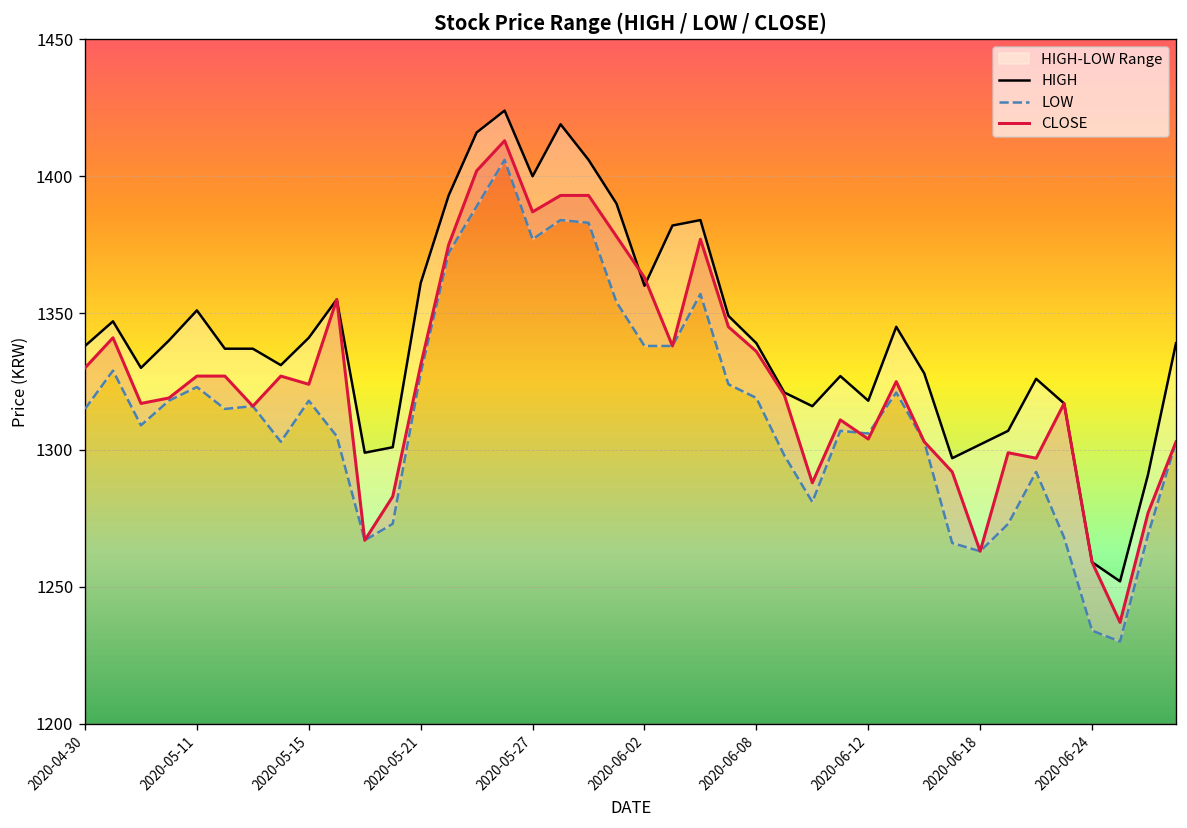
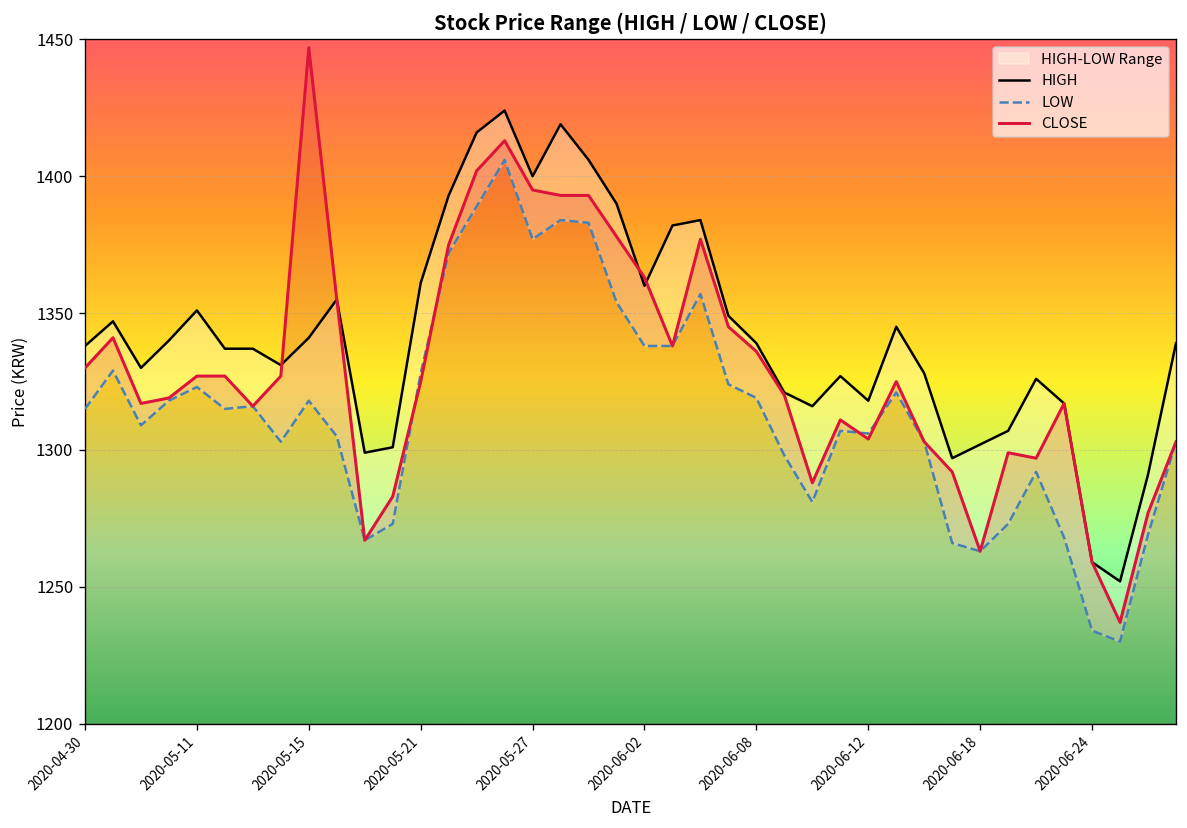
  {
    "CLOSE": {
      "2020-04-30": 1330,
      "2020-05-11": 1327,
-     "2020-05-15": 1324,
-     "2020-05-21": 1331,
-     "2020-05-27": 1387,
+     "2020-05-15": 1447,
+     "2020-05-21": 1325,
+     "2020-05-27": 1395,
      "2020-06-02": 1363,
      "2020-06-08": 1336,
      "2020-06-12": 1304
    }
  }
